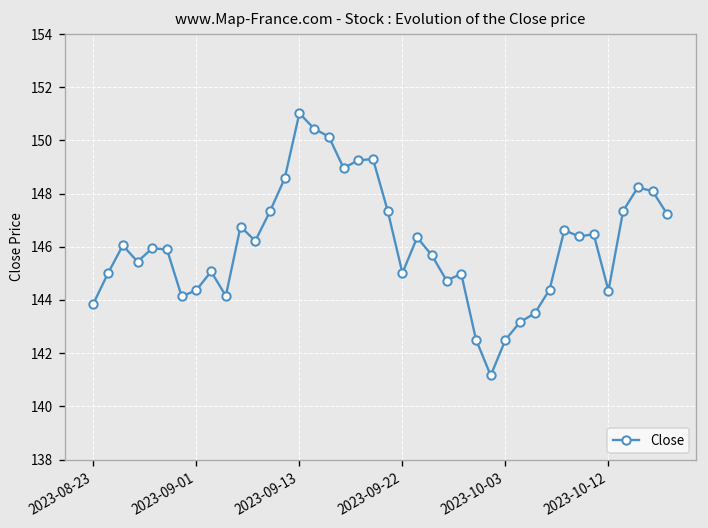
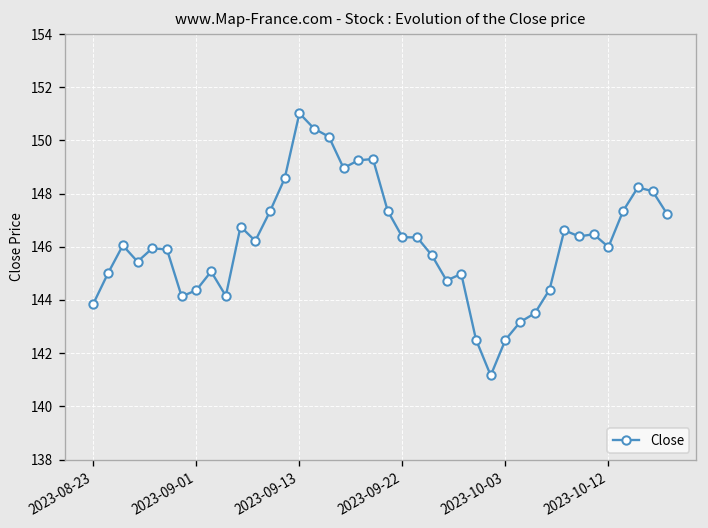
  {
    "2023-08-23": 143.9,
    "2023-09-01": 144.4,
    "2023-09-13": 151.0,
-   "2023-09-22": 145.0,
+   "2023-09-22": 146.4,
    "2023-10-03": 142.5,
-   "2023-10-12": 144.3
+   "2023-10-12": 146.0
  }
